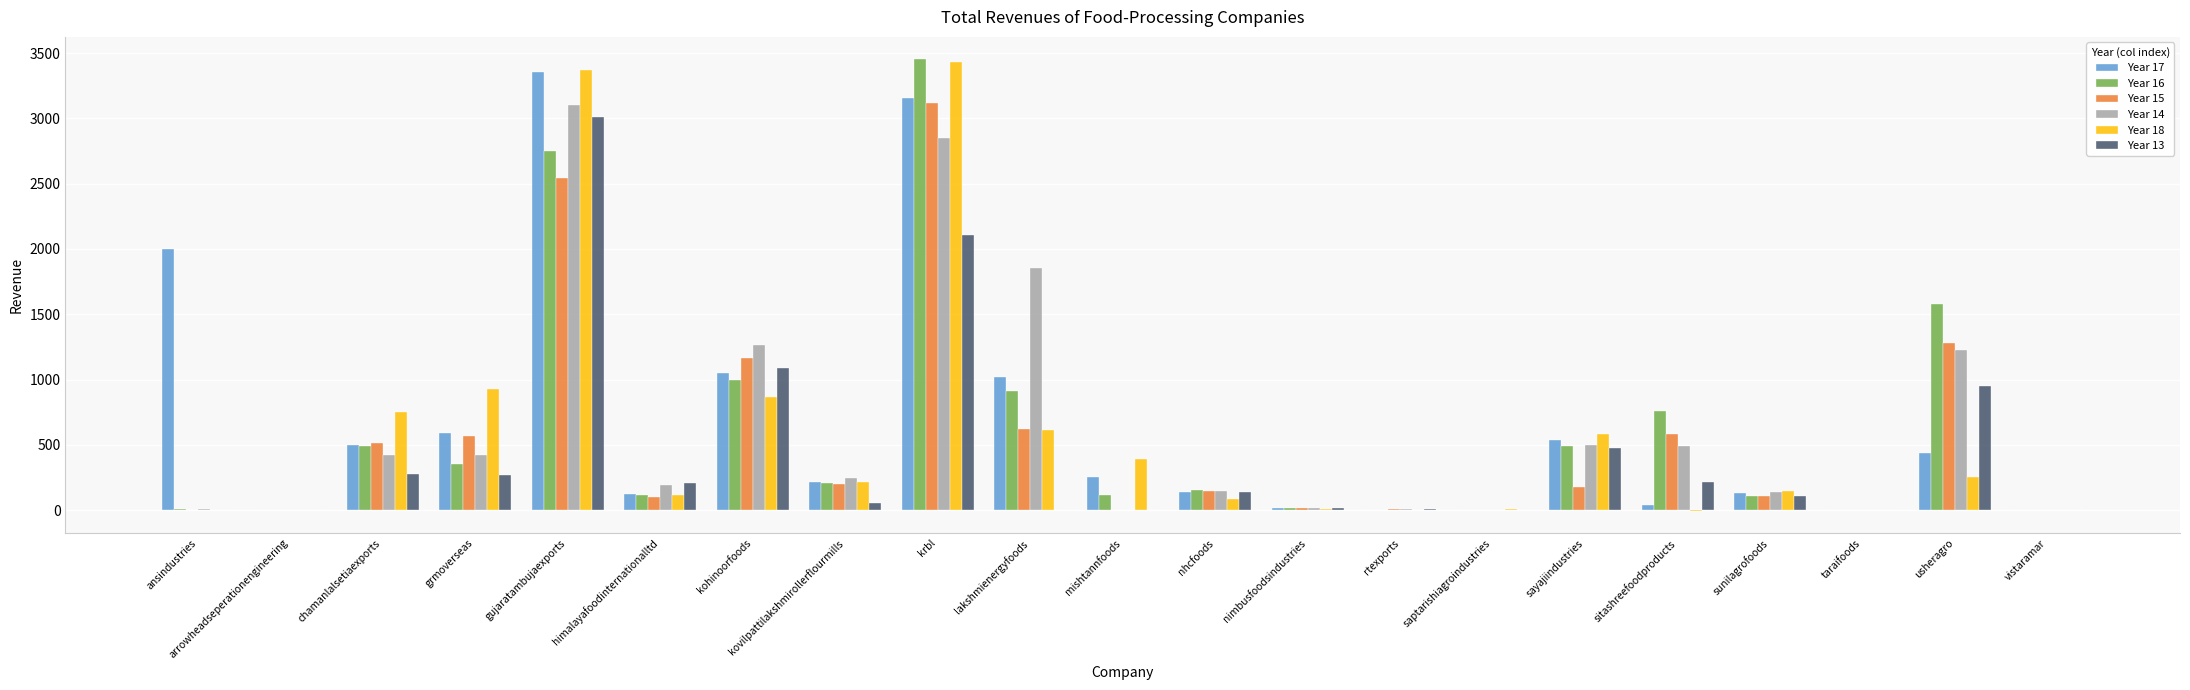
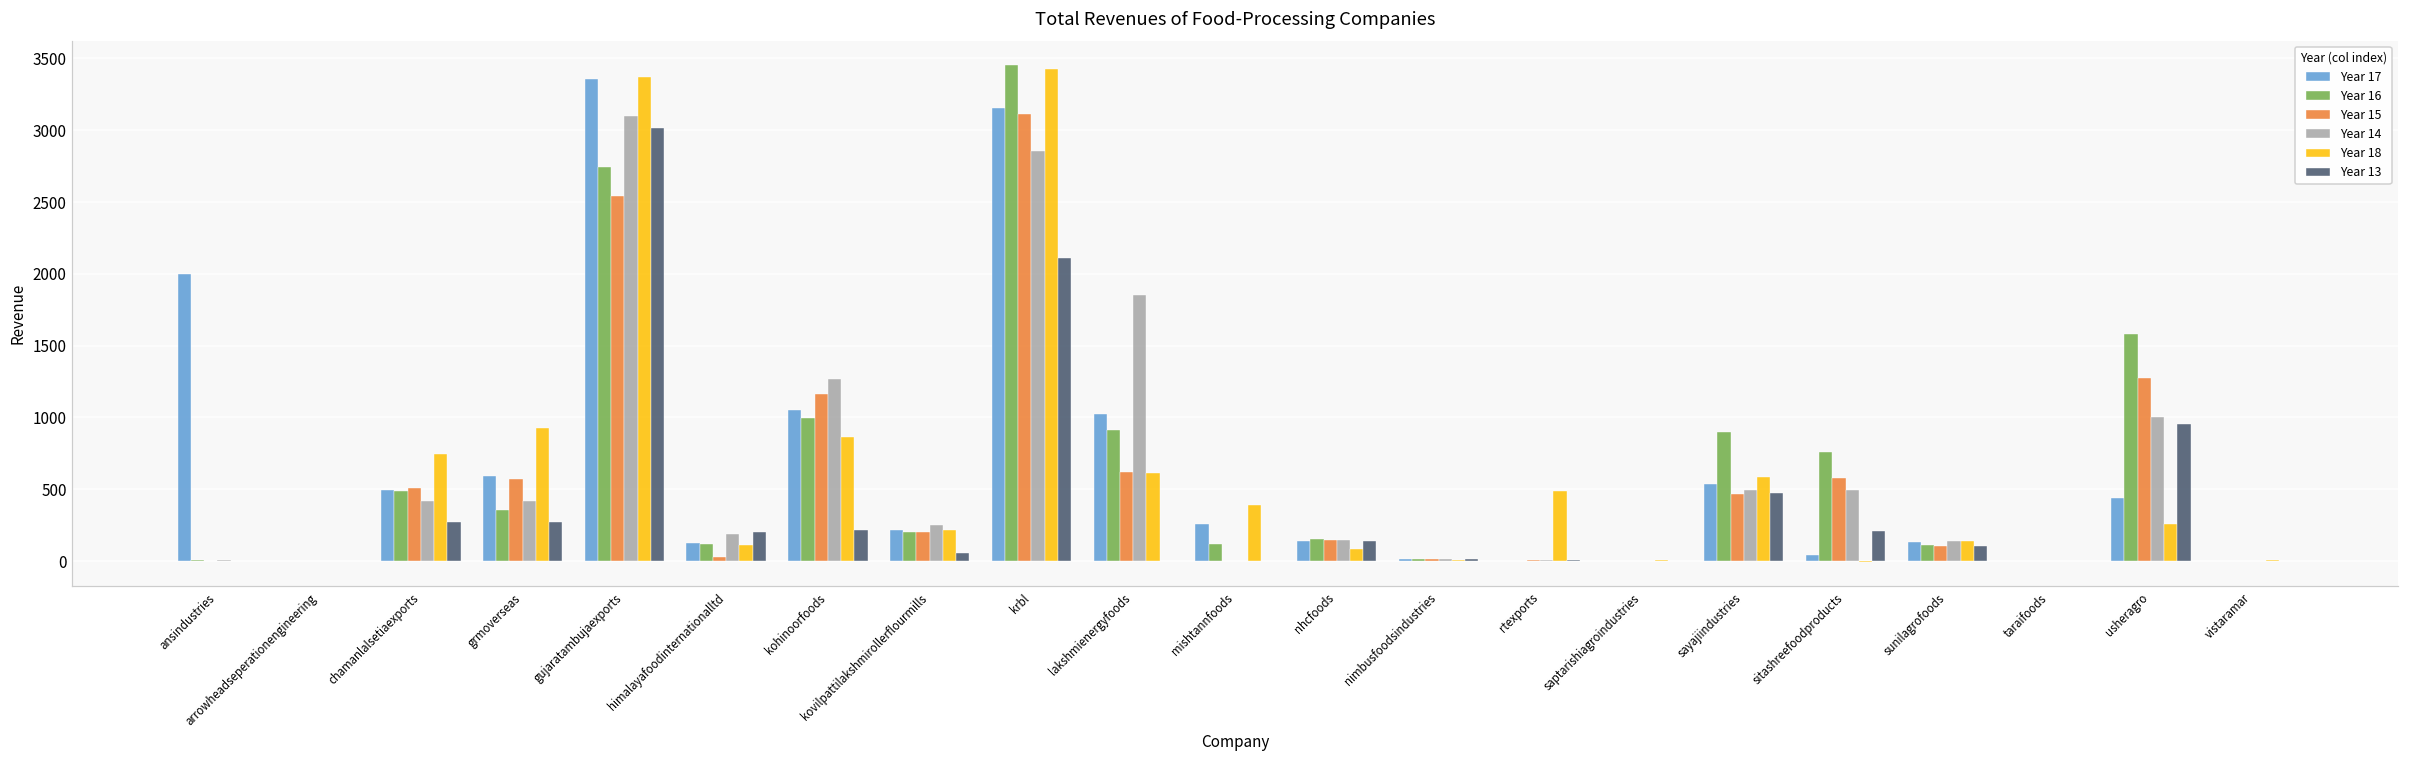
  {
    "Year 17": {
      "ansindustries": 2000,
      "arrowheadseperationengineering": 0,
      "chamanlalsetiaexports": 500,
      "grmoverseas": 590,
      "gujaratambujaexports": 3360,
      "himalayafoodinternationalltd": 120,
      "kohinoorfoods": 1050,
      "kovilpattilakshmirollerflourmills": 220,
      "krbl": 3150,
      "lakshmienergyfoods": 1020,
      "mishtannfoods": 260,
      "nhcfoods": 140,
      "sayajiindustries": 540,
      "sitashreefoodproducts": 40,
      "sunilagrofoods": 130,
      "usheragro": 440
    },
    "Year 16": {
      "arrowheadseperationengineering": 0,
      "chamanlalsetiaexports": 490,
      "grmoverseas": 360,
      "gujaratambujaexports": 2750,
      "himalayafoodinternationalltd": 120,
      "kohinoorfoods": 1000,
      "kovilpattilakshmirollerflourmills": 210,
      "krbl": 3450,
      "lakshmienergyfoods": 920,
      "mishtannfoods": 120,
      "nhcfoods": 150,
-     "sayajiindustries": 490,
+     "sayajiindustries": 900,
      "sitashreefoodproducts": 760,
      "sunilagrofoods": 110,
      "usheragro": 1580
    },
    "Year 15": {
      "arrowheadseperationengineering": 0,
      "chamanlalsetiaexports": 510,
      "grmoverseas": 570,
      "gujaratambujaexports": 2540,
-     "himalayafoodinternationalltd": 100,
+     "himalayafoodinternationalltd": 30,
      "kohinoorfoods": 1160,
      "kovilpattilakshmirollerflourmills": 200,
      "krbl": 3120,
      "lakshmienergyfoods": 620,
      "nhcfoods": 150,
-     "sayajiindustries": 180,
+     "sayajiindustries": 470,
      "sitashreefoodproducts": 580,
      "sunilagrofoods": 110,
      "usheragro": 1280
    },
    "Year 14": {
      "arrowheadseperationengineering": 0,
      "chamanlalsetiaexports": 420,
      "grmoverseas": 420,
      "gujaratambujaexports": 3100,
      "himalayafoodinternationalltd": 190,
      "kohinoorfoods": 1260,
      "kovilpattilakshmirollerflourmills": 250,
      "krbl": 2850,
      "lakshmienergyfoods": 1860,
      "mishtannfoods": 0,
      "nhcfoods": 140,
      "sayajiindustries": 500,
      "sitashreefoodproducts": 490,
      "sunilagrofoods": 140,
-     "usheragro": 1220
+     "usheragro": 1000
    },
    "Year 18": {
      "arrowheadseperationengineering": 0,
      "chamanlalsetiaexports": 750,
      "grmoverseas": 920,
      "gujaratambujaexports": 3370,
      "himalayafoodinternationalltd": 110,
      "kohinoorfoods": 860,
      "kovilpattilakshmirollerflourmills": 220,
      "krbl": 3430,
      "lakshmienergyfoods": 610,
      "mishtannfoods": 390,
      "nhcfoods": 90,
-     "rtexports": 0,
+     "rtexports": 490,
      "sayajiindustries": 580,
      "sunilagrofoods": 140,
      "usheragro": 260
    },
    "Year 13": {
      "arrowheadseperationengineering": 0,
      "chamanlalsetiaexports": 270,
      "grmoverseas": 270,
      "gujaratambujaexports": 3010,
      "himalayafoodinternationalltd": 210,
-     "kohinoorfoods": 1090,
+     "kohinoorfoods": 220,
      "kovilpattilakshmirollerflourmills": 60,
      "krbl": 2110,
      "lakshmienergyfoods": 0,
      "mishtannfoods": 0,
      "nhcfoods": 140,
      "sayajiindustries": 470,
      "sitashreefoodproducts": 210,
      "sunilagrofoods": 110,
      "usheragro": 950
    }
  }
